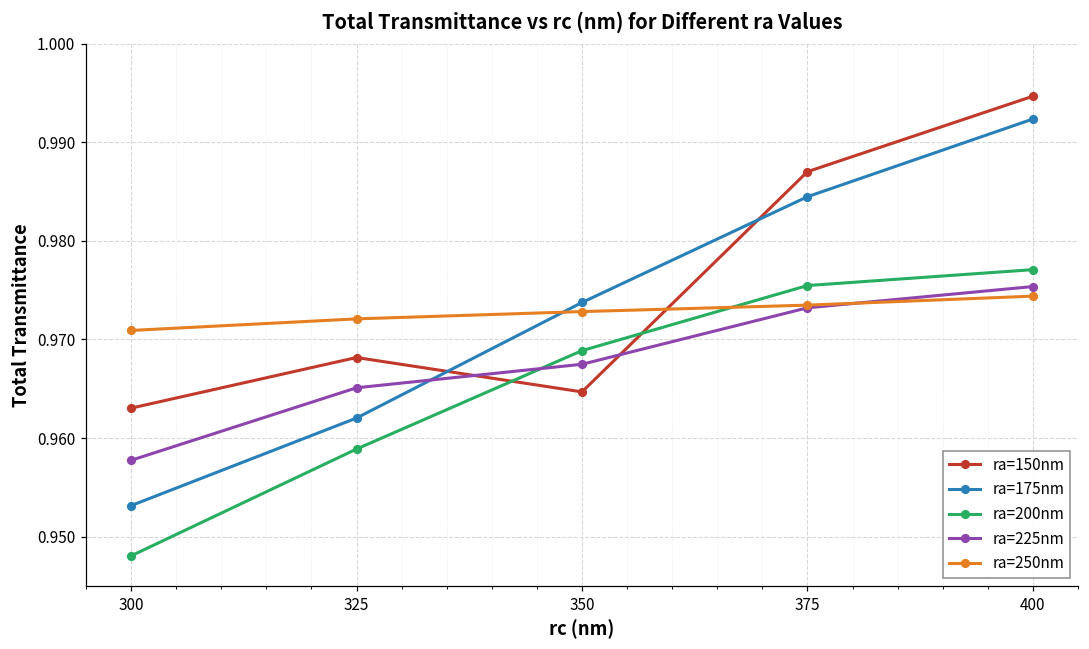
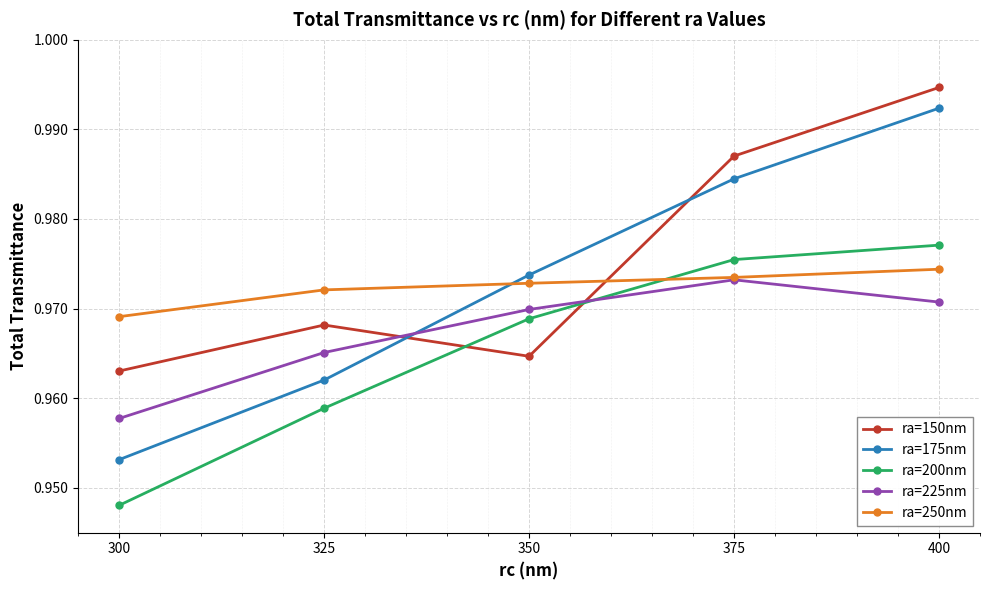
  {
    "ra=150nm": {
      "300": 0.963,
      "325": 0.968,
      "350": 0.965,
      "375": 0.987,
      "400": 0.995
    },
    "ra=175nm": {
      "300": 0.953,
      "325": 0.962,
      "350": 0.974,
      "375": 0.984,
      "400": 0.992
    },
    "ra=200nm": {
      "300": 0.948,
      "325": 0.959,
      "350": 0.969,
      "375": 0.975,
      "400": 0.977
    },
    "ra=225nm": {
      "300": 0.958,
      "325": 0.965,
-     "350": 0.967,
-     "400": 0.975
+     "350": 0.970,
+     "400": 0.971
    },
    "ra=250nm": {
-     "300": 0.971,
+     "300": 0.969,
      "325": 0.972,
      "350": 0.973,
      "400": 0.974
    }
  }
